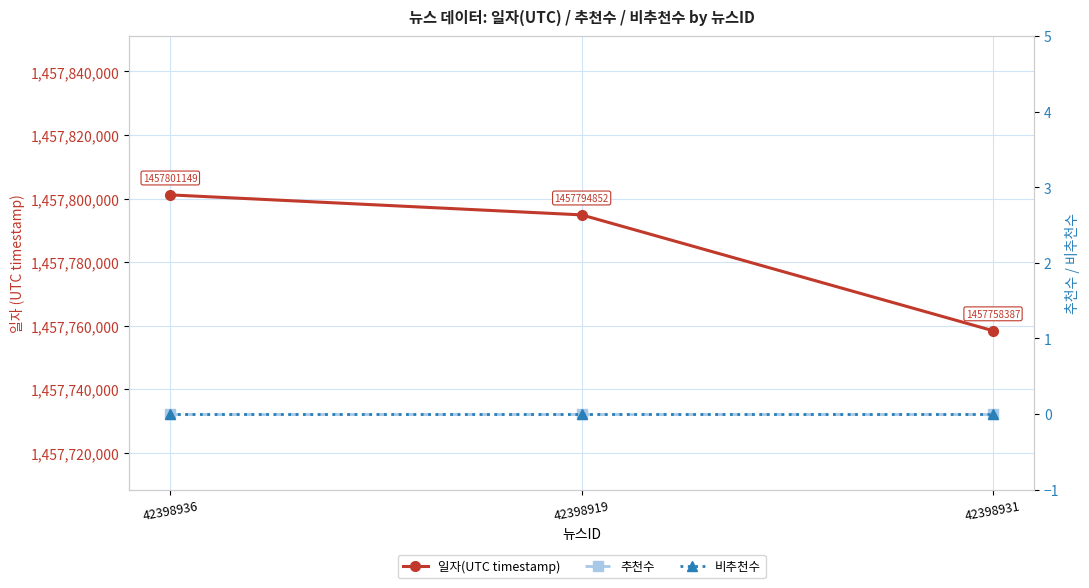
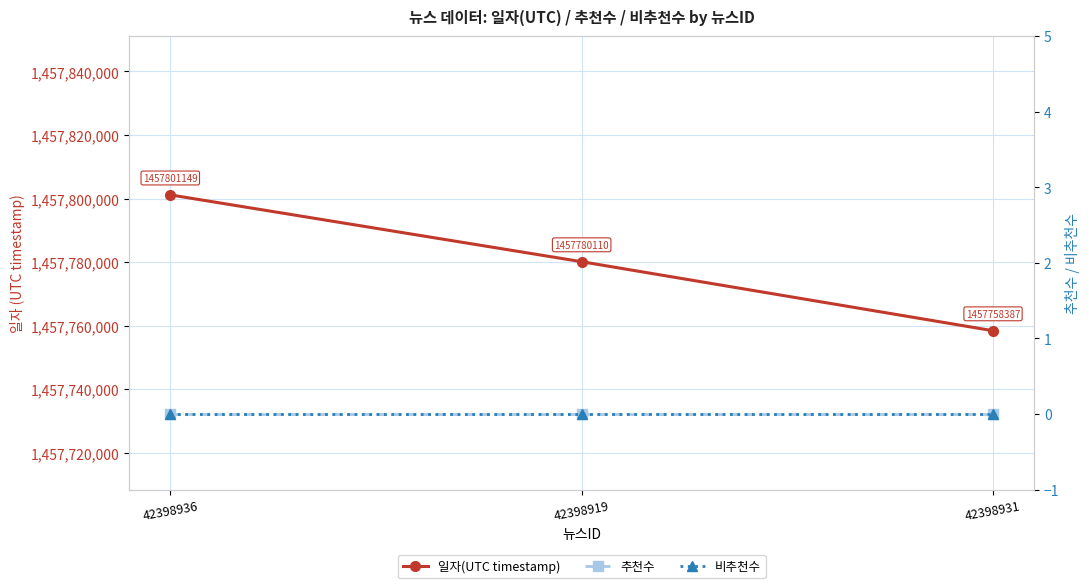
  {
    "일자(UTC timestamp)": {
-     "42398919": 1457794852
+     "42398919": 1457780110
    }
  }
